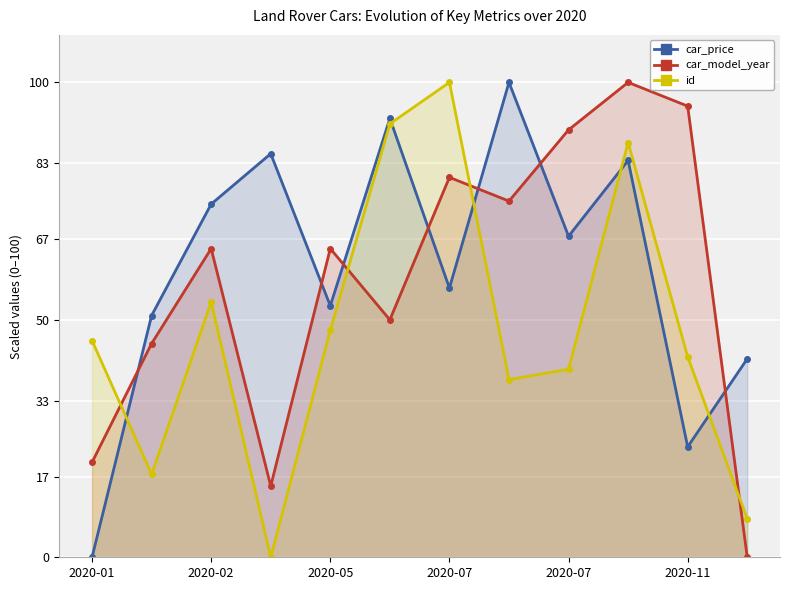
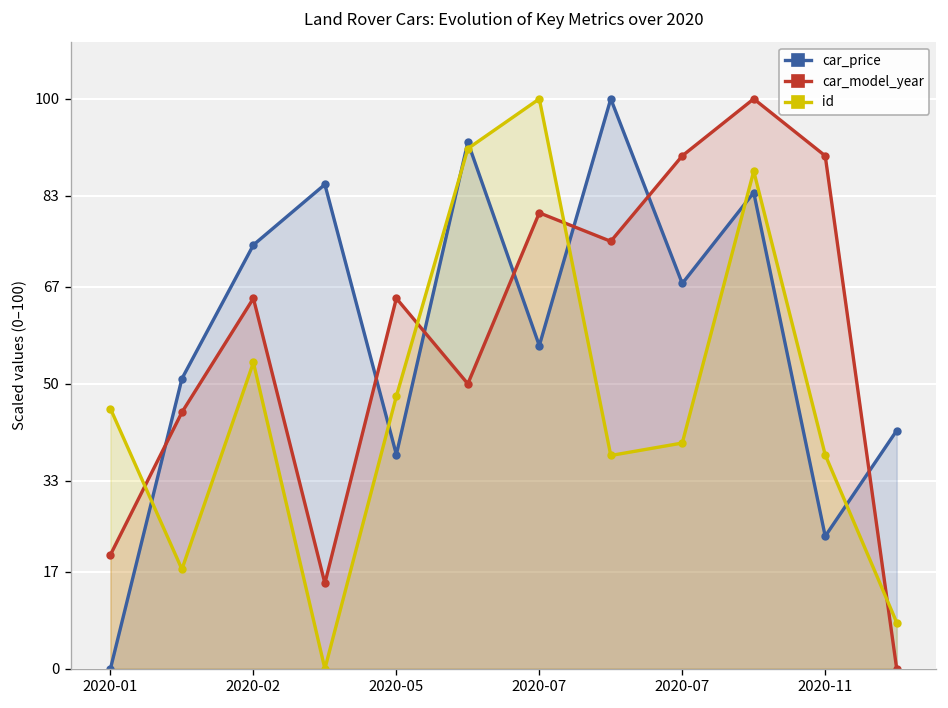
  {
    "car_price": {
      "2020-01": 0,
      "2020-02": 74,
-     "2020-05": 53,
+     "2020-05": 38,
      "2020-11": 23
    },
    "car_model_year": {
      "2020-01": 20,
      "2020-02": 65,
      "2020-05": 65,
-     "2020-11": 95
+     "2020-11": 90
    },
    "id": {
      "2020-01": 46,
      "2020-02": 54,
      "2020-05": 48,
-     "2020-11": 42
+     "2020-11": 38
    }
  }
